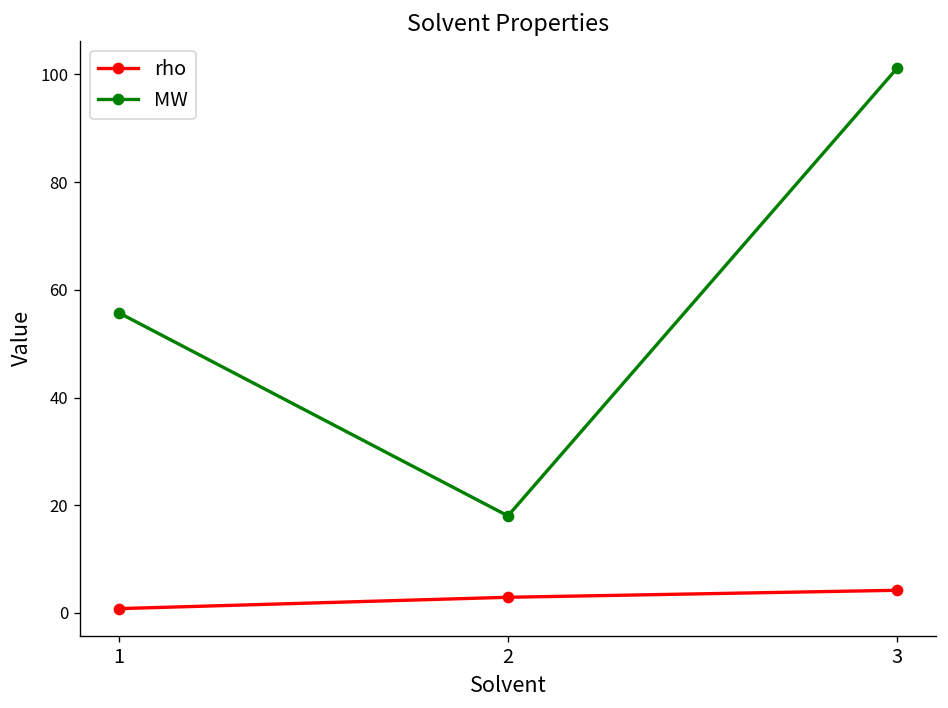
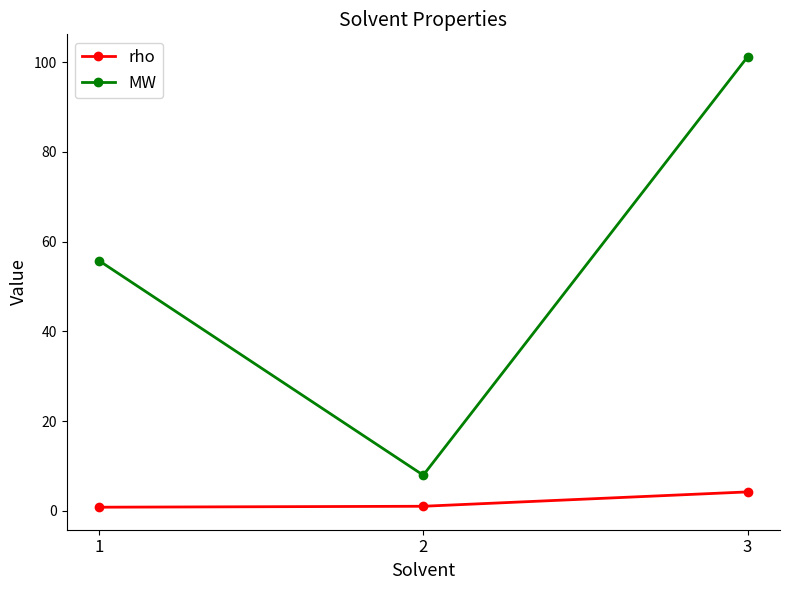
  {
    "rho": {
      "1": 1,
-     "2": 3,
+     "2": 1,
      "3": 4
    },
    "MW": {
      "1": 56,
-     "2": 18,
+     "2": 8,
      "3": 101
    }
  }
